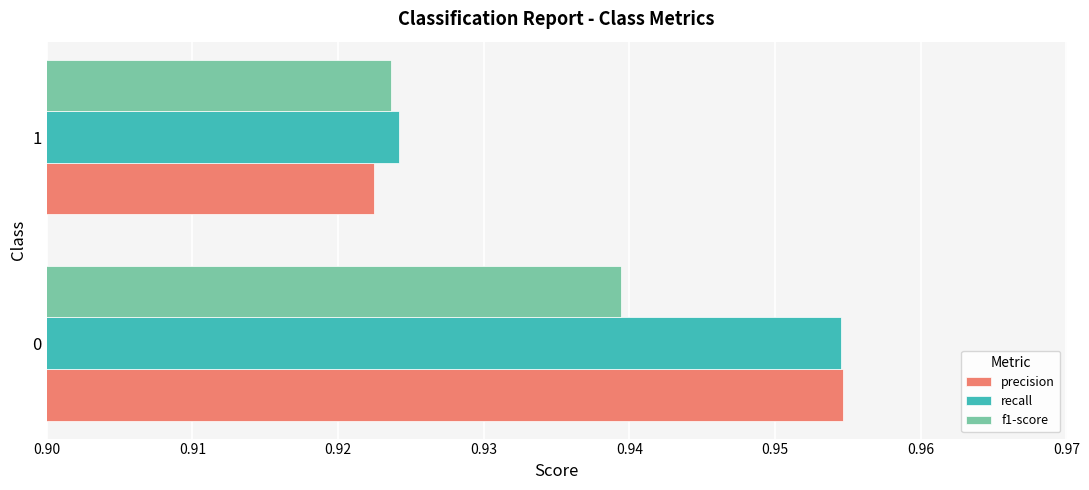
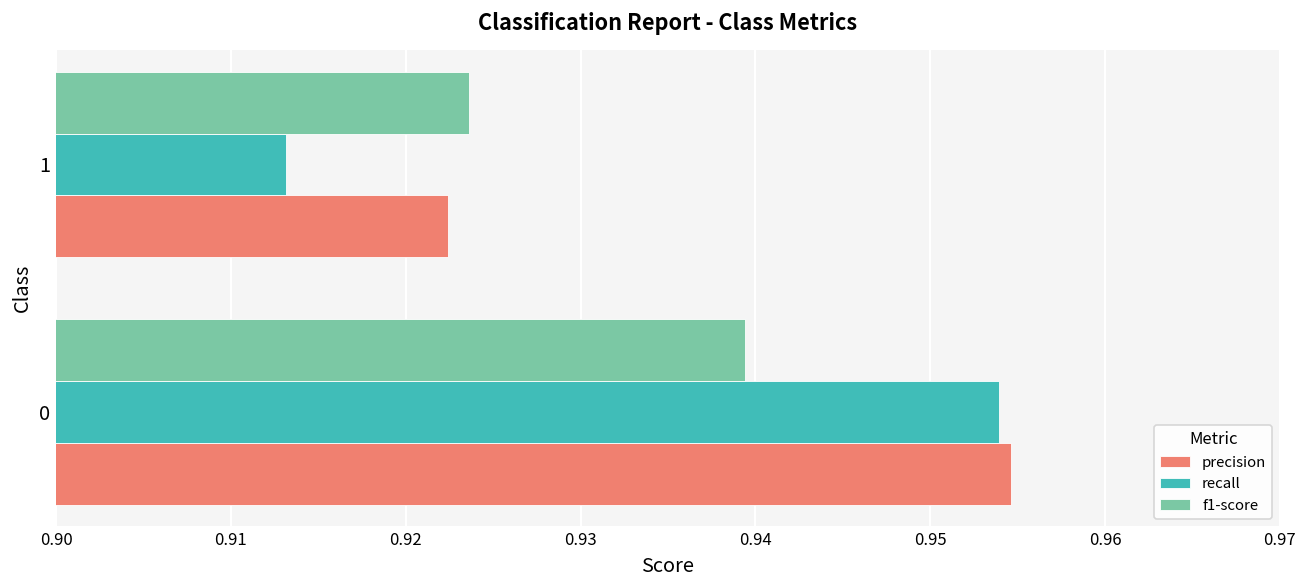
  {
    "precision": {
      "1": 0.9224,
      "0": 0.9546
    },
    "recall": {
-     "1": 0.9242,
-     "0": 0.9545
+     "1": 0.9132,
+     "0": 0.9539
    },
    "f1-score": {
      "1": 0.9236,
      "0": 0.9394
    }
  }
